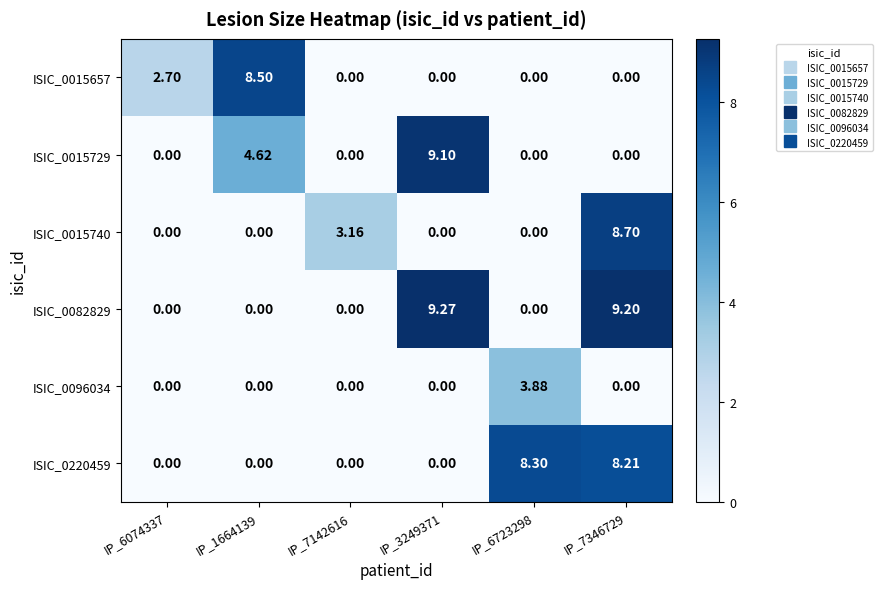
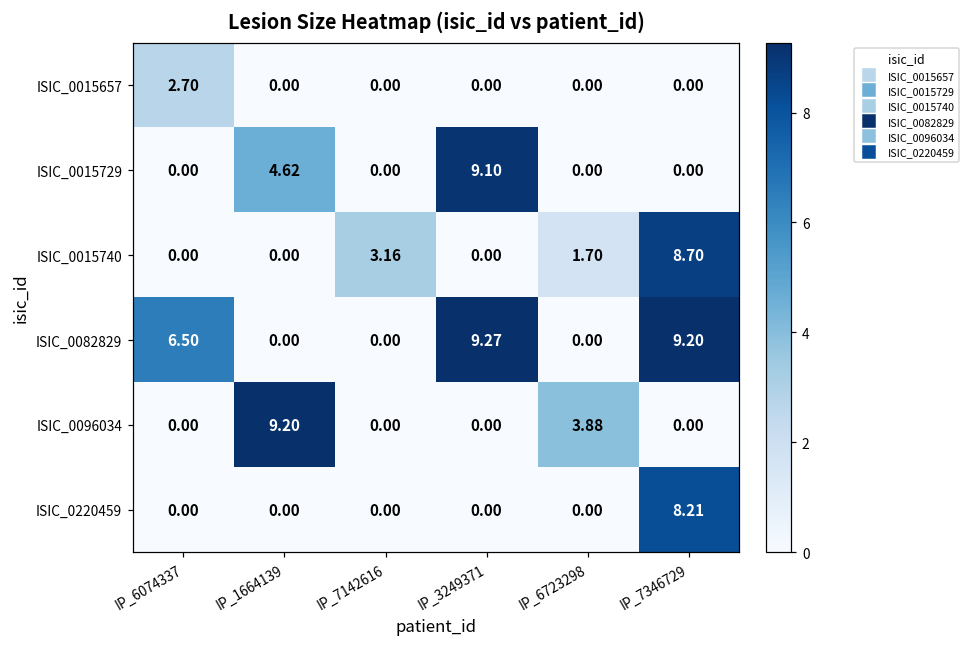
  {
    "ISIC_0015657": {
      "IP_6074337": 2.70,
-     "IP_1664139": 8.50,
+     "IP_1664139": 0.00,
      "IP_7142616": 0.00,
      "IP_3249371": 0.00,
      "IP_6723298": 0.00,
      "IP_7346729": 0.00
    },
    "ISIC_0015729": {
      "IP_6074337": 0.00,
      "IP_1664139": 4.62,
      "IP_7142616": 0.00,
      "IP_3249371": 9.10,
      "IP_6723298": 0.00,
      "IP_7346729": 0.00
    },
    "ISIC_0015740": {
      "IP_6074337": 0.00,
      "IP_1664139": 0.00,
      "IP_7142616": 3.16,
      "IP_3249371": 0.00,
-     "IP_6723298": 0.00,
+     "IP_6723298": 1.70,
      "IP_7346729": 8.70
    },
    "ISIC_0082829": {
-     "IP_6074337": 0.00,
+     "IP_6074337": 6.50,
      "IP_1664139": 0.00,
      "IP_7142616": 0.00,
      "IP_3249371": 9.27,
      "IP_6723298": 0.00,
      "IP_7346729": 9.20
    },
    "ISIC_0096034": {
      "IP_6074337": 0.00,
-     "IP_1664139": 0.00,
+     "IP_1664139": 9.20,
      "IP_7142616": 0.00,
      "IP_3249371": 0.00,
      "IP_6723298": 3.88,
      "IP_7346729": 0.00
    },
    "ISIC_0220459": {
      "IP_6074337": 0.00,
      "IP_1664139": 0.00,
      "IP_7142616": 0.00,
      "IP_3249371": 0.00,
-     "IP_6723298": 8.30,
+     "IP_6723298": 0.00,
      "IP_7346729": 8.21
    }
  }
